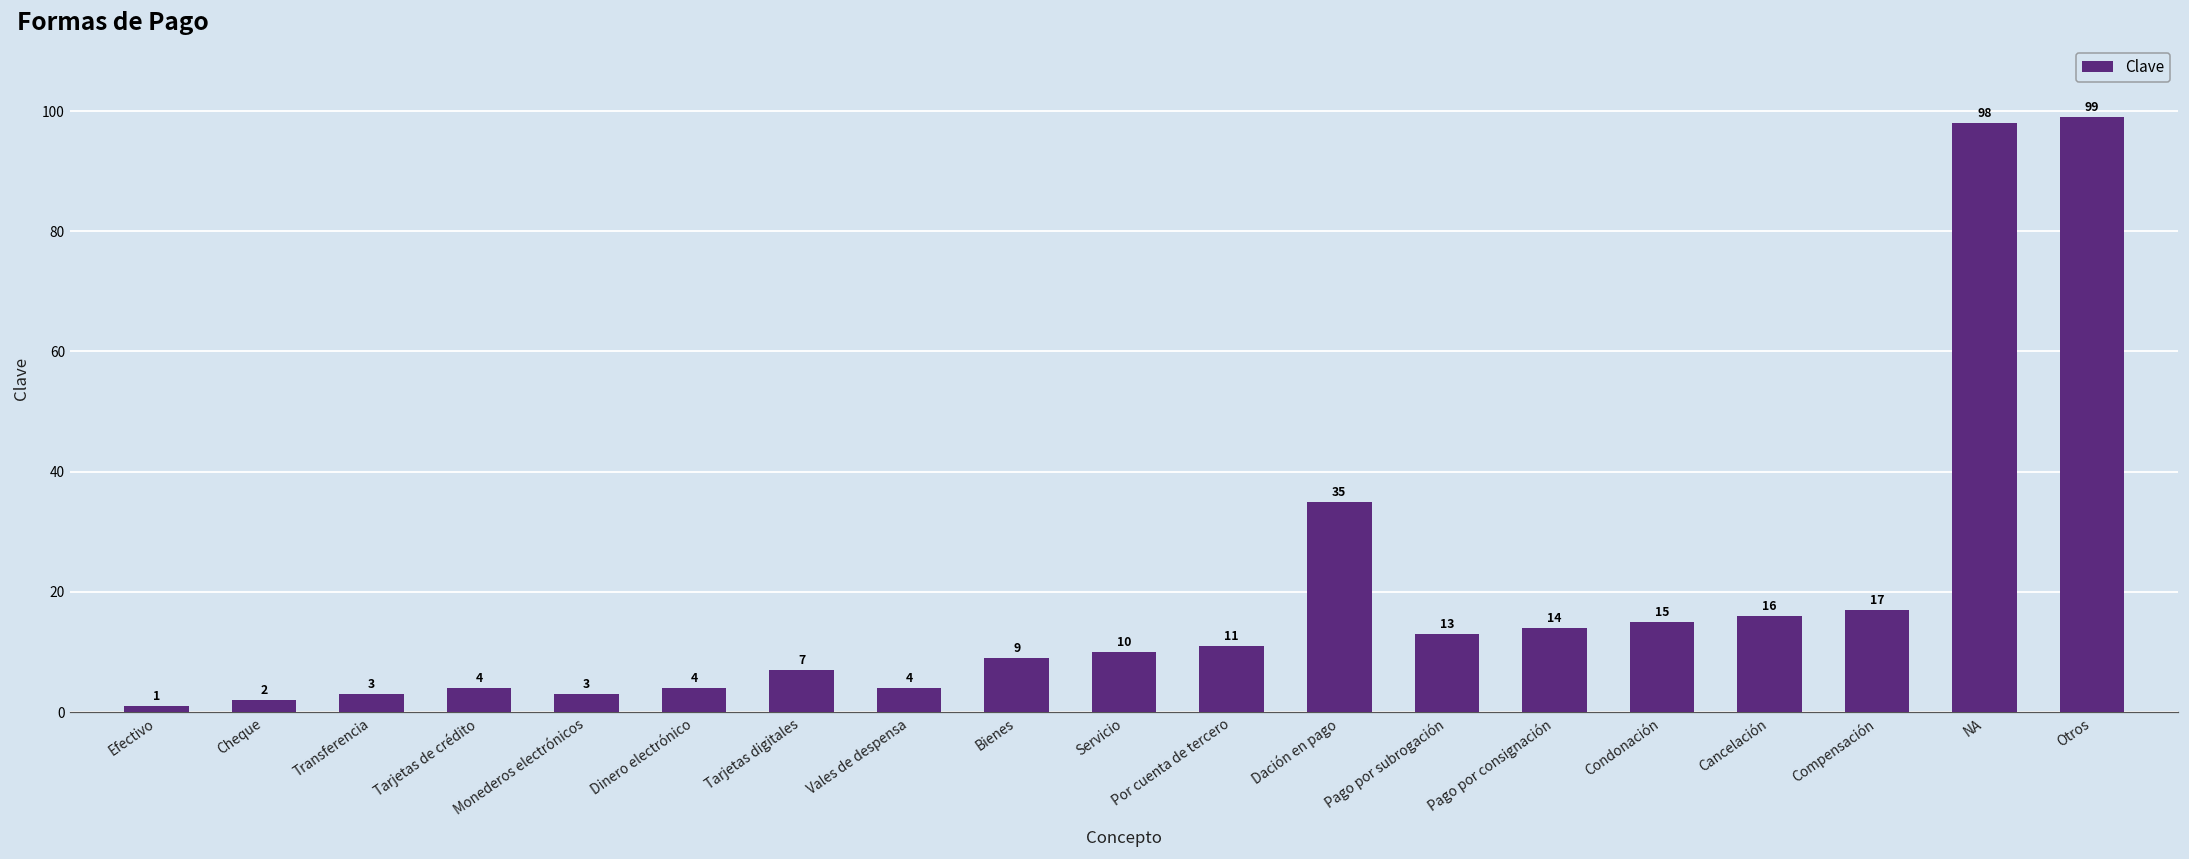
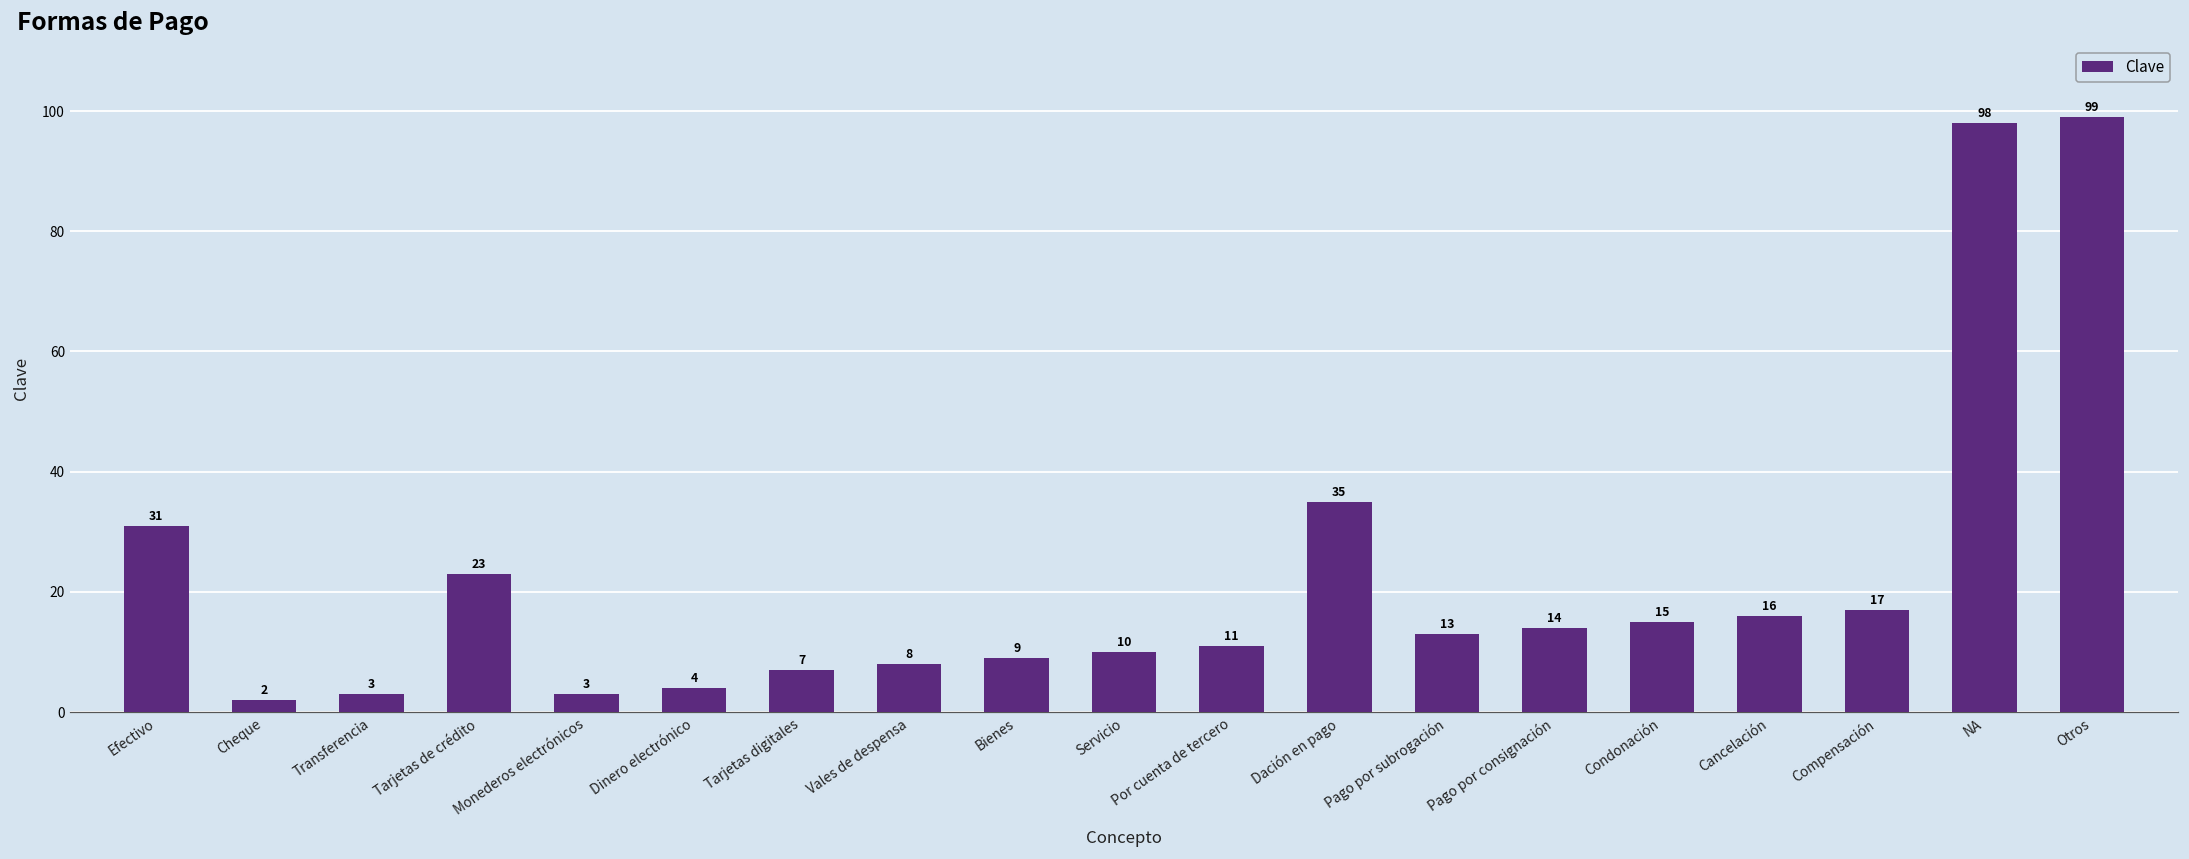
  {
-   "Efectivo": 1,
+   "Efectivo": 31,
    "Cheque": 2,
    "Transferencia": 3,
-   "Tarjetas de crédito": 4,
+   "Tarjetas de crédito": 23,
    "Monederos electrónicos": 3,
    "Dinero electrónico": 4,
    "Tarjetas digitales": 7,
-   "Vales de despensa": 4,
+   "Vales de despensa": 8,
    "Bienes": 9,
    "Servicio": 10,
    "Por cuenta de tercero": 11,
    "Dación en pago": 35,
    "Pago por subrogación": 13,
    "Pago por consignación": 14,
    "Condonación": 15,
    "Cancelación": 16,
    "Compensación": 17,
    "NA": 98,
    "Otros": 99
  }
